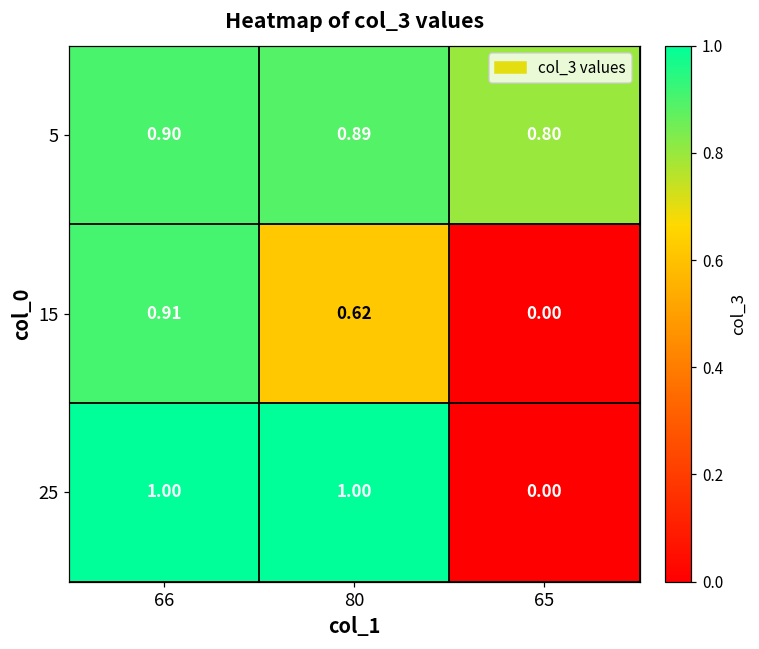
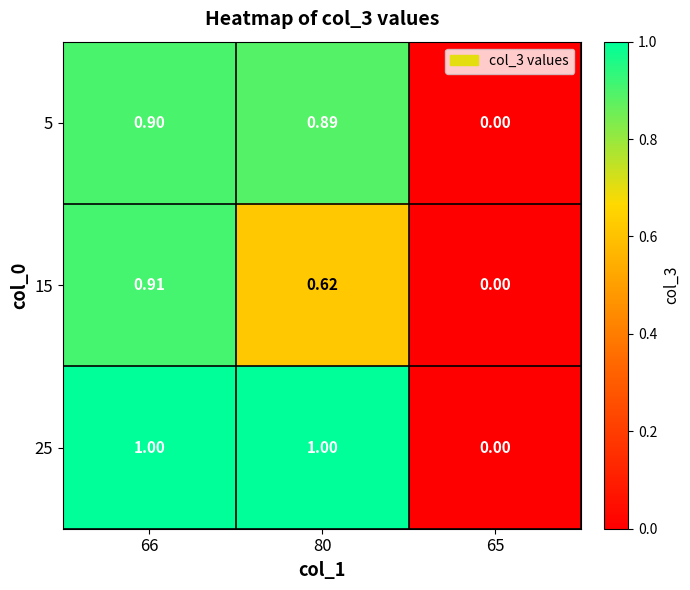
  {
    "5": {
      "66": 0.90,
      "80": 0.89,
-     "65": 0.80
+     "65": 0.00
    },
    "15": {
      "66": 0.91,
      "80": 0.62,
      "65": 0.00
    },
    "25": {
      "66": 1.00,
      "80": 1.00,
      "65": 0.00
    }
  }
